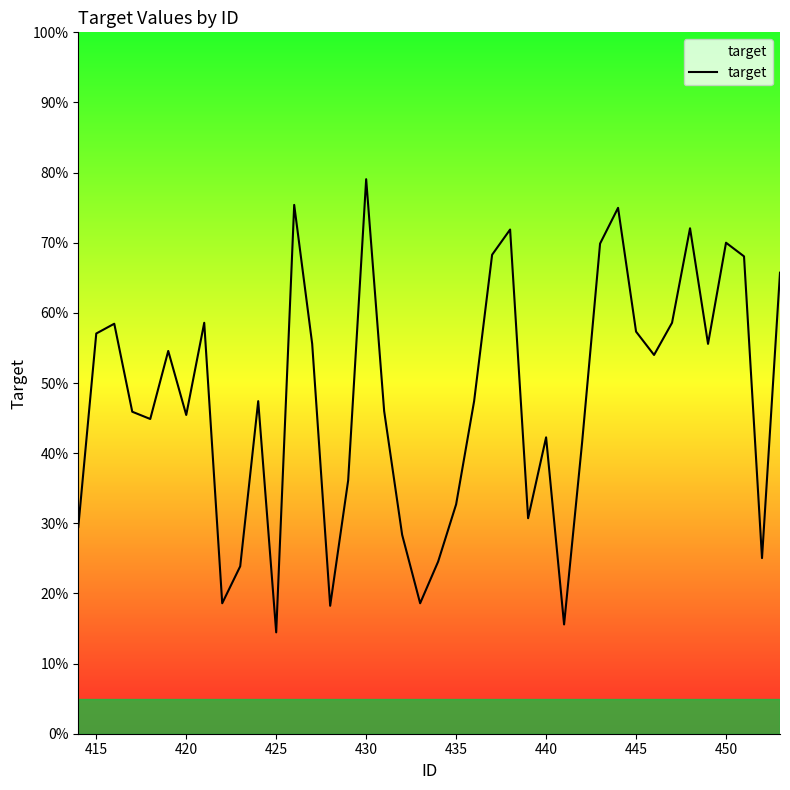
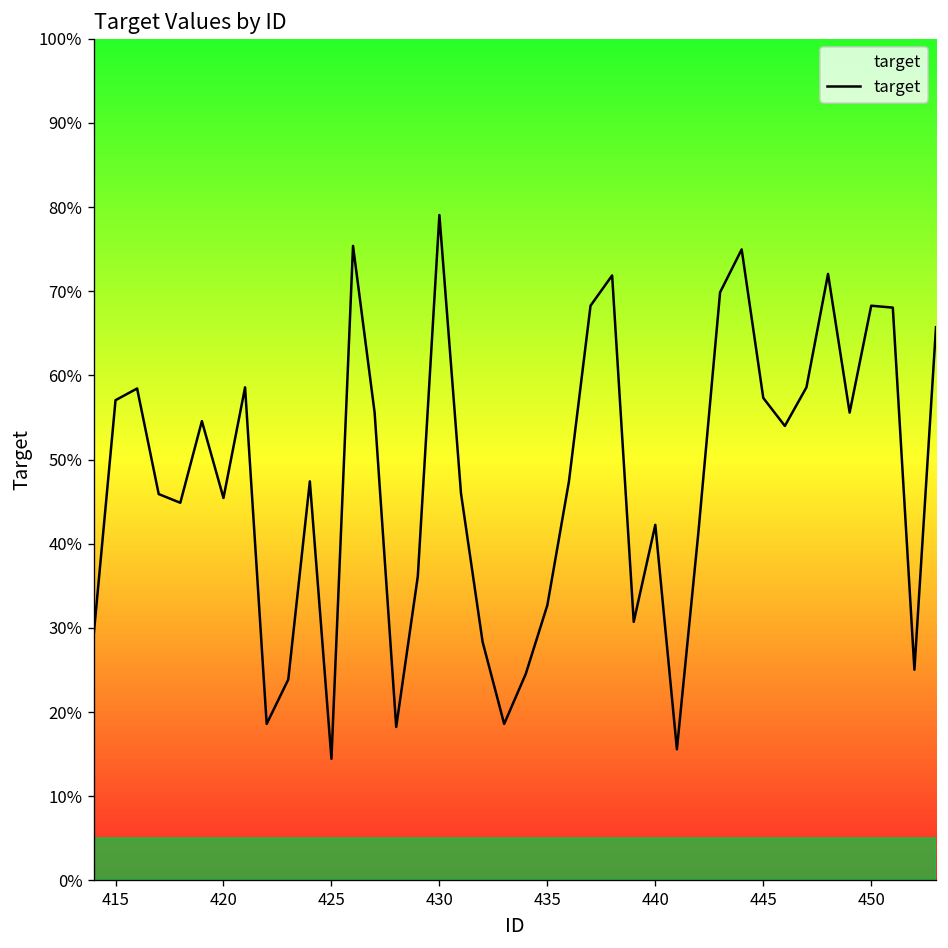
  {
    "415": "57%",
    "420": "45%",
    "425": "14%",
    "430": "79%",
    "435": "33%",
    "440": "42%",
    "445": "57%",
-   "450": "70%"
+   "450": "68%"
  }
